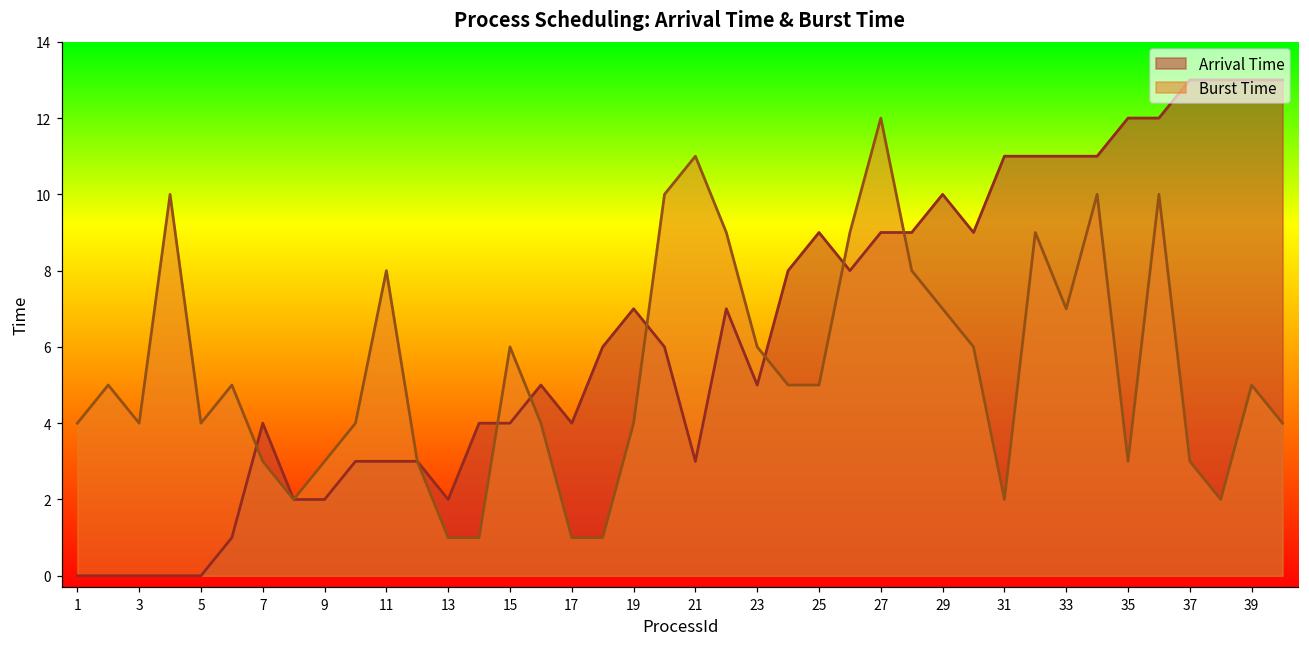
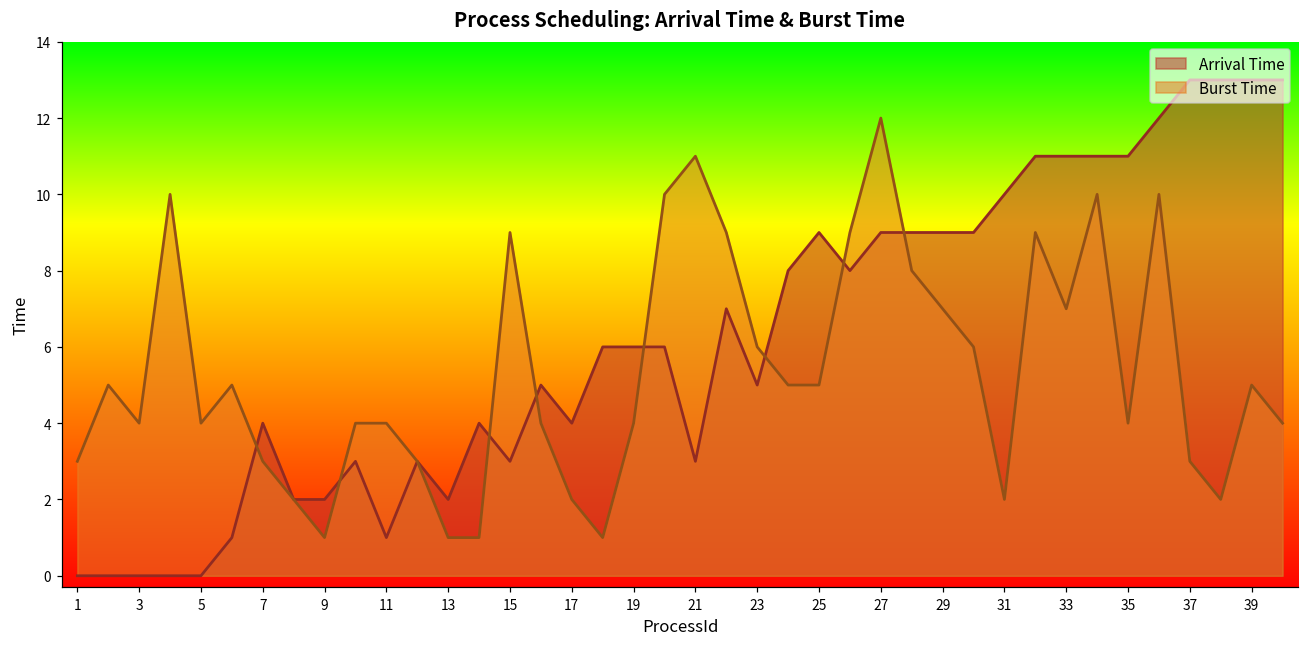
  {
    "Arrival Time": {
      "1": 0,
      "3": 0,
      "5": 0,
      "7": 4,
      "9": 2,
-     "11": 3,
+     "11": 1,
      "13": 2,
-     "15": 4,
+     "15": 3,
      "17": 4,
-     "19": 7,
+     "19": 6,
      "21": 3,
      "23": 5,
      "25": 9,
      "27": 9,
-     "29": 10,
-     "31": 11,
+     "29": 9,
+     "31": 10,
      "33": 11,
-     "35": 12
+     "35": 11
    },
    "Burst Time": {
-     "1": 4,
+     "1": 3,
      "3": 4,
      "5": 4,
      "7": 3,
-     "9": 3,
-     "11": 8,
+     "9": 1,
+     "11": 4,
      "13": 1,
-     "15": 6,
-     "17": 1,
+     "15": 9,
+     "17": 2,
      "19": 4,
      "21": 11,
      "23": 6,
      "25": 5,
      "27": 12,
      "29": 7,
      "31": 2,
      "33": 7,
-     "35": 3,
+     "35": 4,
      "37": 3,
      "39": 5
    }
  }
